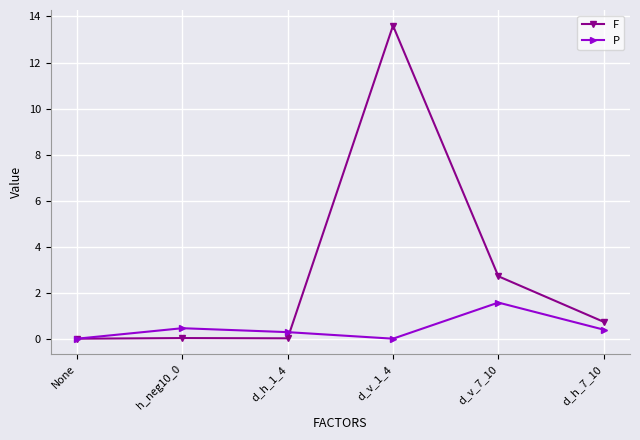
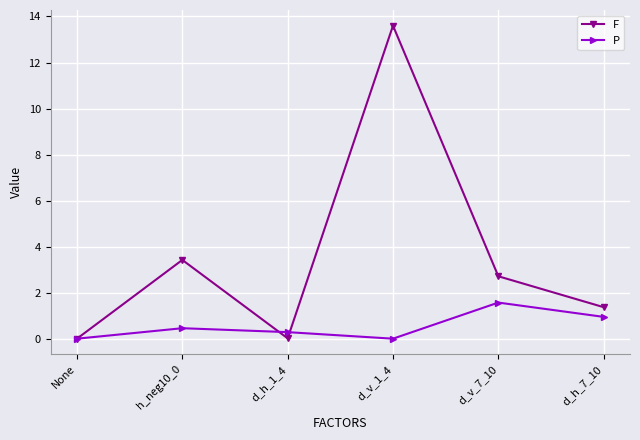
  {
    "F": {
-     "h_neg10_0": 0.0,
+     "h_neg10_0": 3.4,
      "d_h_1_4": 0.0,
      "d_v_1_4": 13.6,
      "d_v_7_10": 2.7,
-     "d_h_7_10": 0.7
+     "d_h_7_10": 1.4
    },
    "P": {
      "h_neg10_0": 0.5,
      "d_h_1_4": 0.3,
      "d_v_1_4": 0.0,
      "d_v_7_10": 1.6,
-     "d_h_7_10": 0.4
+     "d_h_7_10": 0.9
    }
  }
